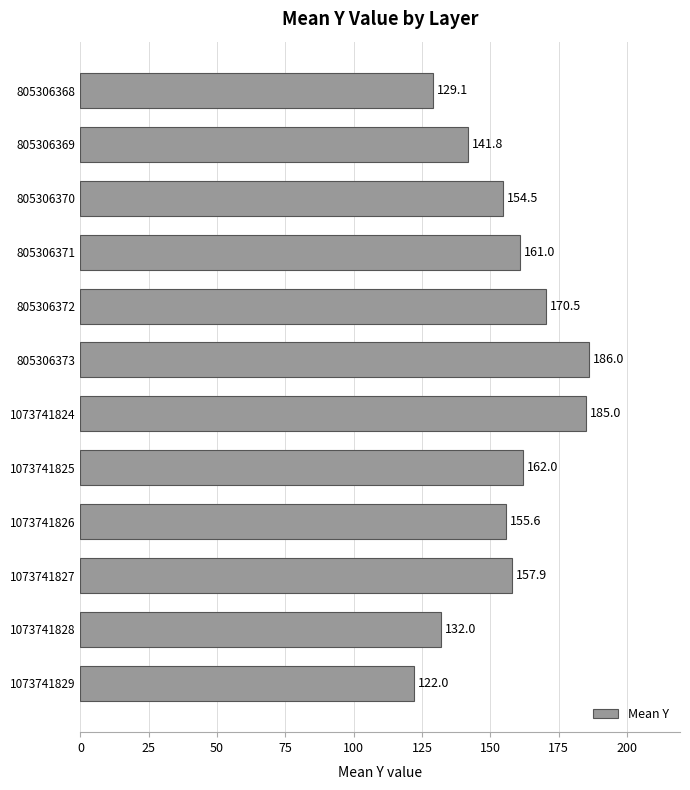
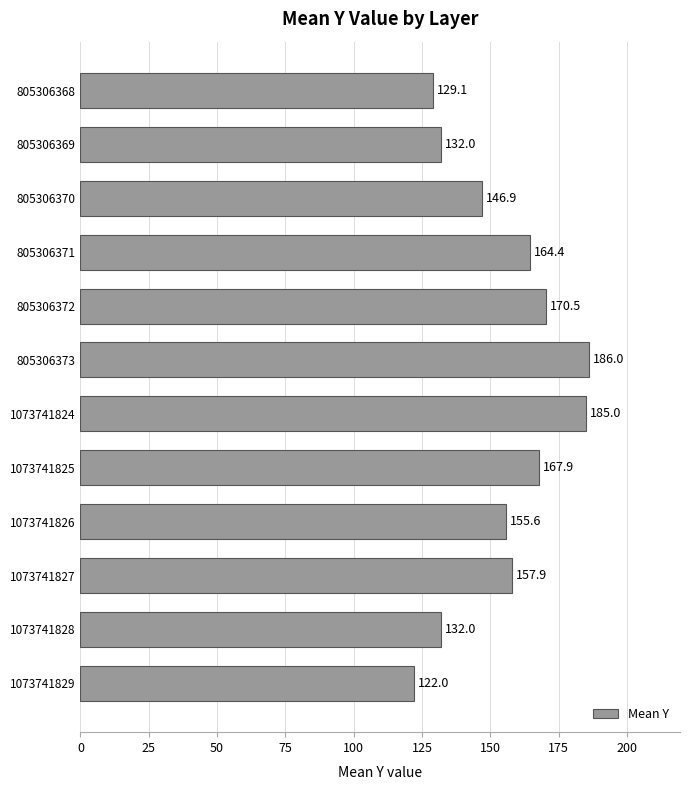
  {
    "805306368": 129.1,
-   "805306369": 141.8,
-   "805306370": 154.5,
-   "805306371": 161.0,
+   "805306369": 132.0,
+   "805306370": 146.9,
+   "805306371": 164.4,
    "805306372": 170.5,
    "805306373": 186.0,
    "1073741824": 185.0,
-   "1073741825": 162.0,
+   "1073741825": 167.9,
    "1073741826": 155.6,
    "1073741827": 157.9,
    "1073741828": 132.0,
    "1073741829": 122.0
  }
